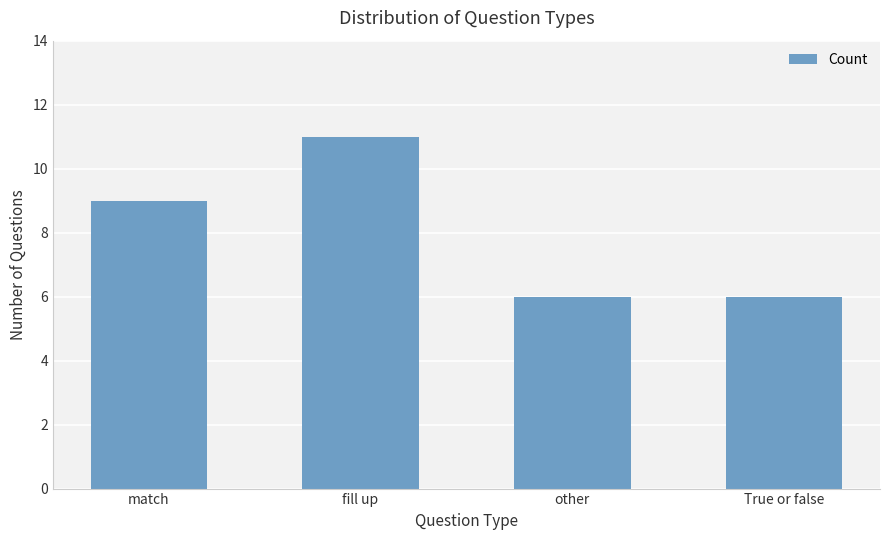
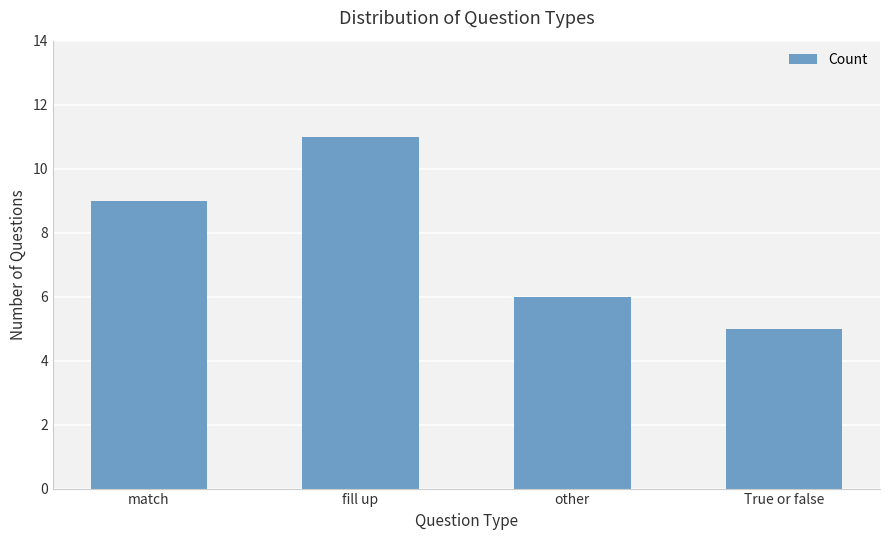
  {
    "match": 9,
    "fill up": 11,
    "other": 6,
-   "True or false": 6
+   "True or false": 5
  }
